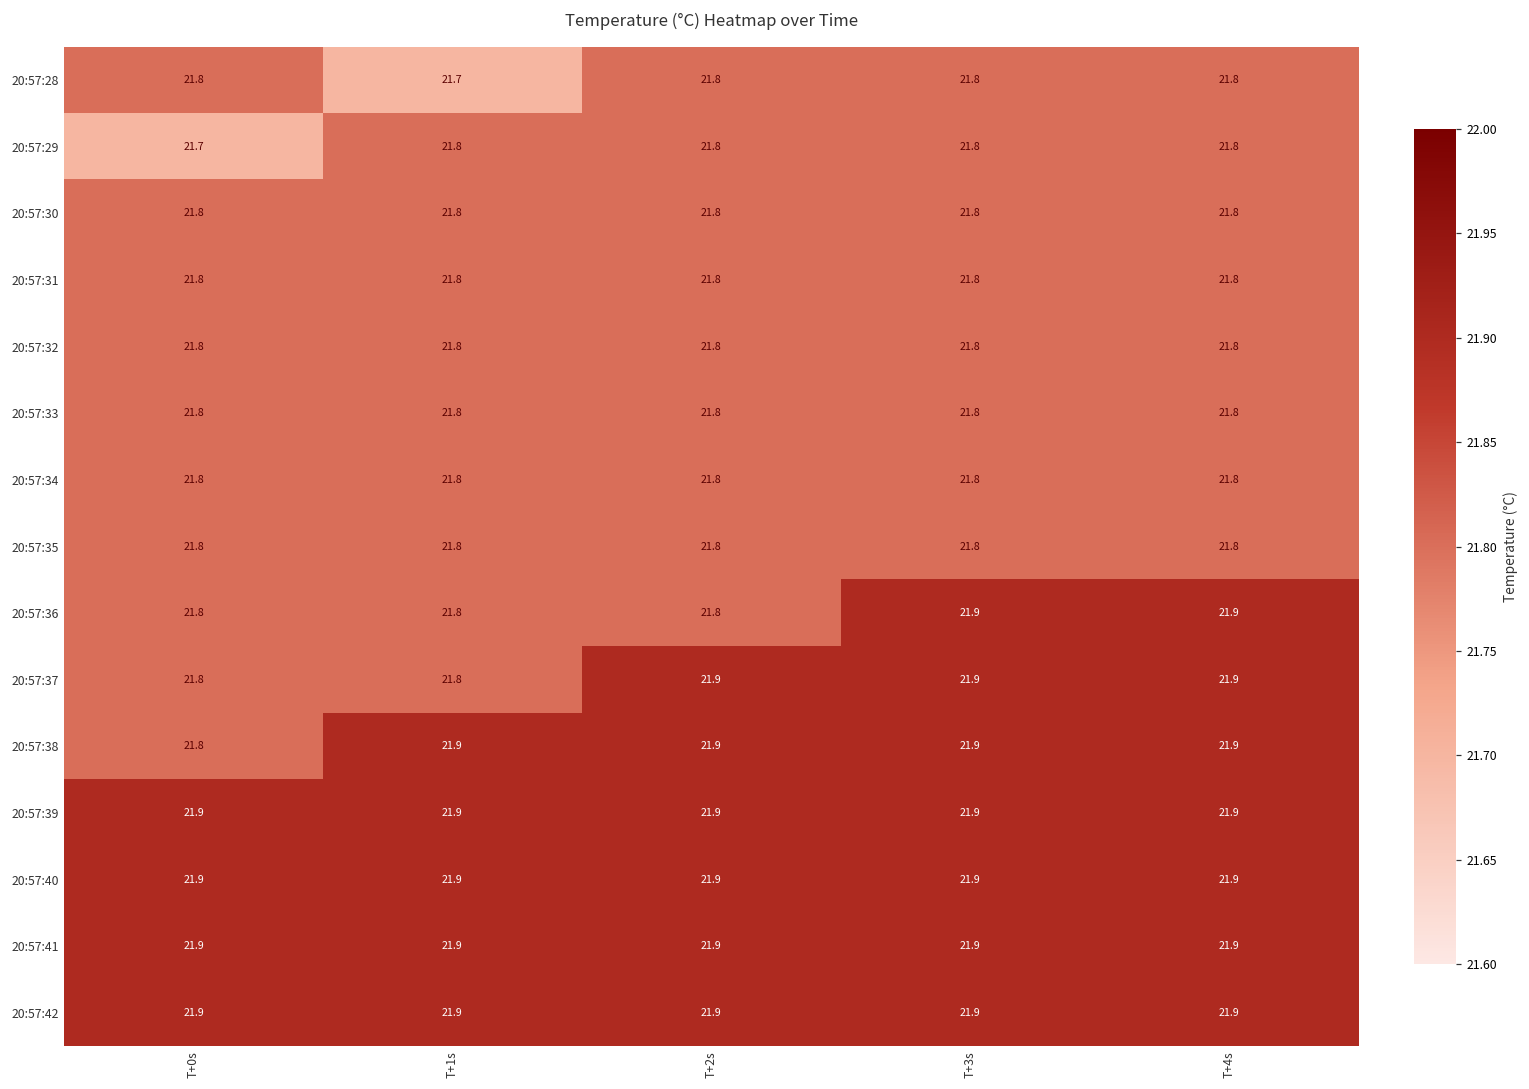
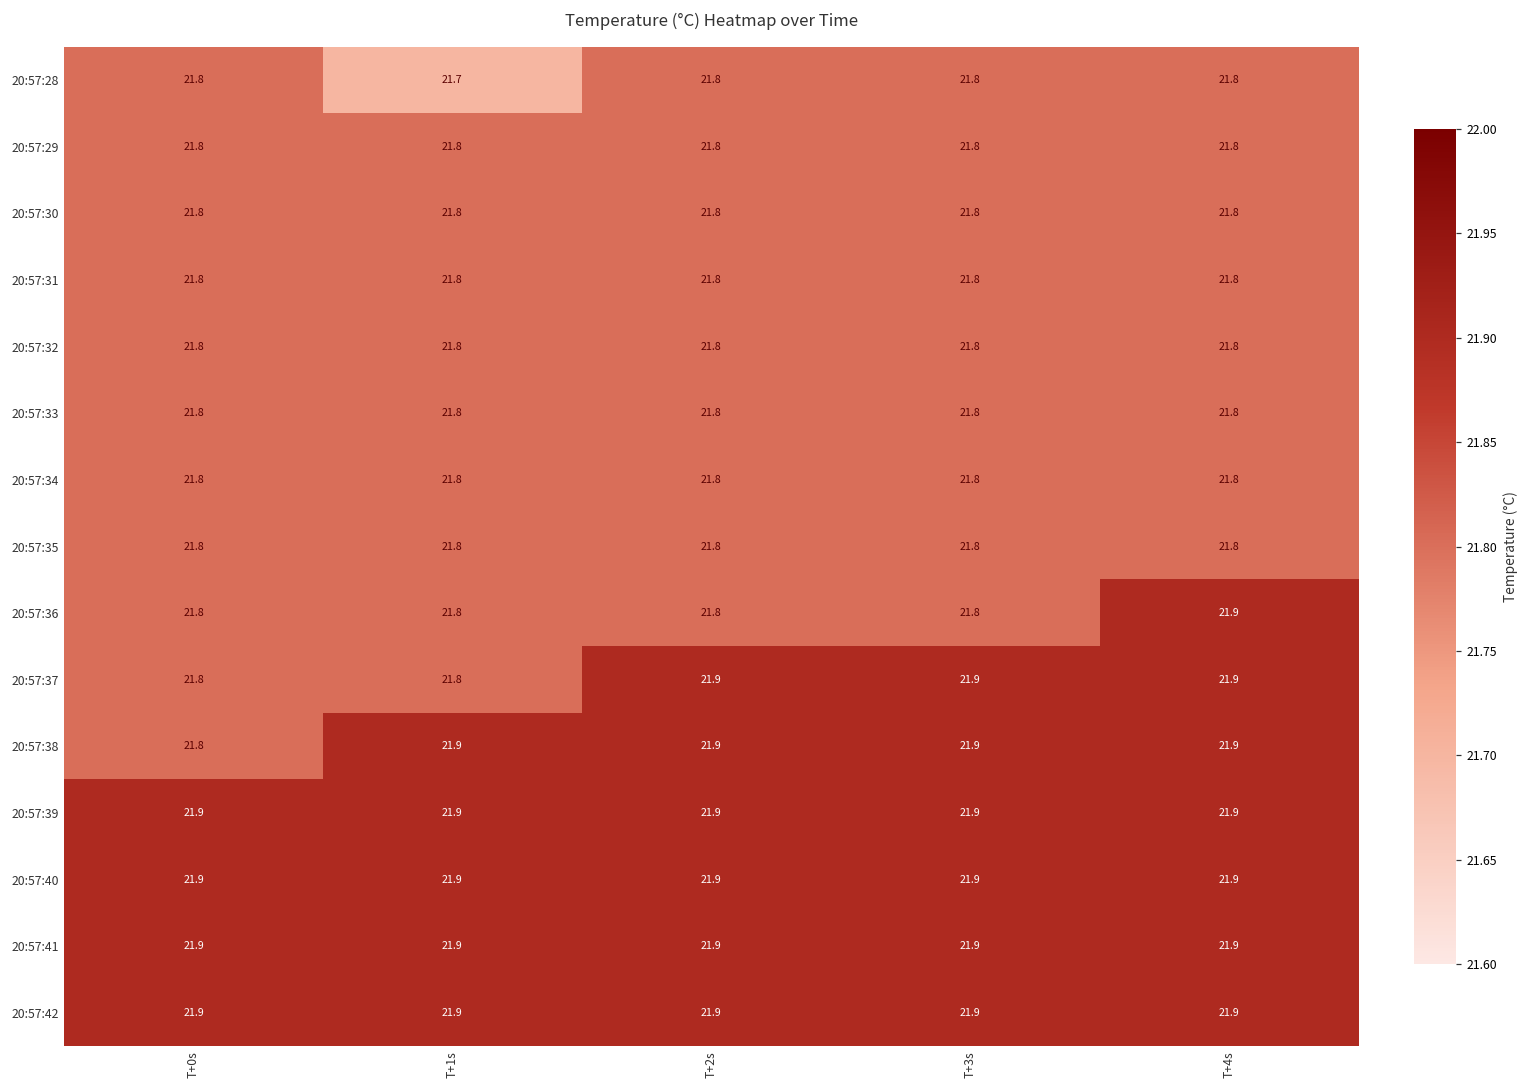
  {
    "20:57:28": {
      "T+0s": 21.8,
      "T+1s": 21.7,
      "T+2s": 21.8,
      "T+3s": 21.8,
      "T+4s": 21.8
    },
    "20:57:29": {
-     "T+0s": 21.7,
+     "T+0s": 21.8,
      "T+1s": 21.8,
      "T+2s": 21.8,
      "T+3s": 21.8,
      "T+4s": 21.8
    },
    "20:57:30": {
      "T+0s": 21.8,
      "T+1s": 21.8,
      "T+2s": 21.8,
      "T+3s": 21.8,
      "T+4s": 21.8
    },
    "20:57:31": {
      "T+0s": 21.8,
      "T+1s": 21.8,
      "T+2s": 21.8,
      "T+3s": 21.8,
      "T+4s": 21.8
    },
    "20:57:32": {
      "T+0s": 21.8,
      "T+1s": 21.8,
      "T+2s": 21.8,
      "T+3s": 21.8,
      "T+4s": 21.8
    },
    "20:57:33": {
      "T+0s": 21.8,
      "T+1s": 21.8,
      "T+2s": 21.8,
      "T+3s": 21.8,
      "T+4s": 21.8
    },
    "20:57:34": {
      "T+0s": 21.8,
      "T+1s": 21.8,
      "T+2s": 21.8,
      "T+3s": 21.8,
      "T+4s": 21.8
    },
    "20:57:35": {
      "T+0s": 21.8,
      "T+1s": 21.8,
      "T+2s": 21.8,
      "T+3s": 21.8,
      "T+4s": 21.8
    },
    "20:57:36": {
      "T+0s": 21.8,
      "T+1s": 21.8,
      "T+2s": 21.8,
-     "T+3s": 21.9,
+     "T+3s": 21.8,
      "T+4s": 21.9
    },
    "20:57:37": {
      "T+0s": 21.8,
      "T+1s": 21.8,
      "T+2s": 21.9,
      "T+3s": 21.9,
      "T+4s": 21.9
    },
    "20:57:38": {
      "T+0s": 21.8,
      "T+1s": 21.9,
      "T+2s": 21.9,
      "T+3s": 21.9,
      "T+4s": 21.9
    },
    "20:57:39": {
      "T+0s": 21.9,
      "T+1s": 21.9,
      "T+2s": 21.9,
      "T+3s": 21.9,
      "T+4s": 21.9
    },
    "20:57:40": {
      "T+0s": 21.9,
      "T+1s": 21.9,
      "T+2s": 21.9,
      "T+3s": 21.9,
      "T+4s": 21.9
    },
    "20:57:41": {
      "T+0s": 21.9,
      "T+1s": 21.9,
      "T+2s": 21.9,
      "T+3s": 21.9,
      "T+4s": 21.9
    },
    "20:57:42": {
      "T+0s": 21.9,
      "T+1s": 21.9,
      "T+2s": 21.9,
      "T+3s": 21.9,
      "T+4s": 21.9
    }
  }
